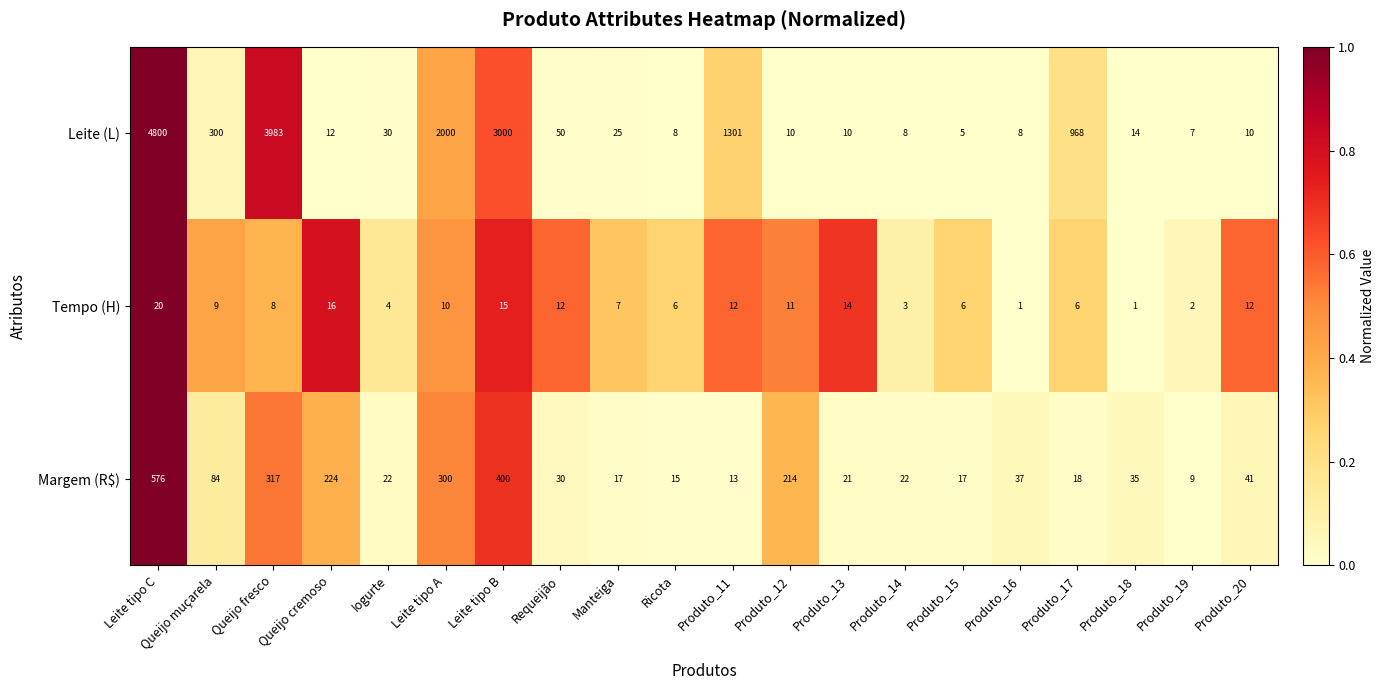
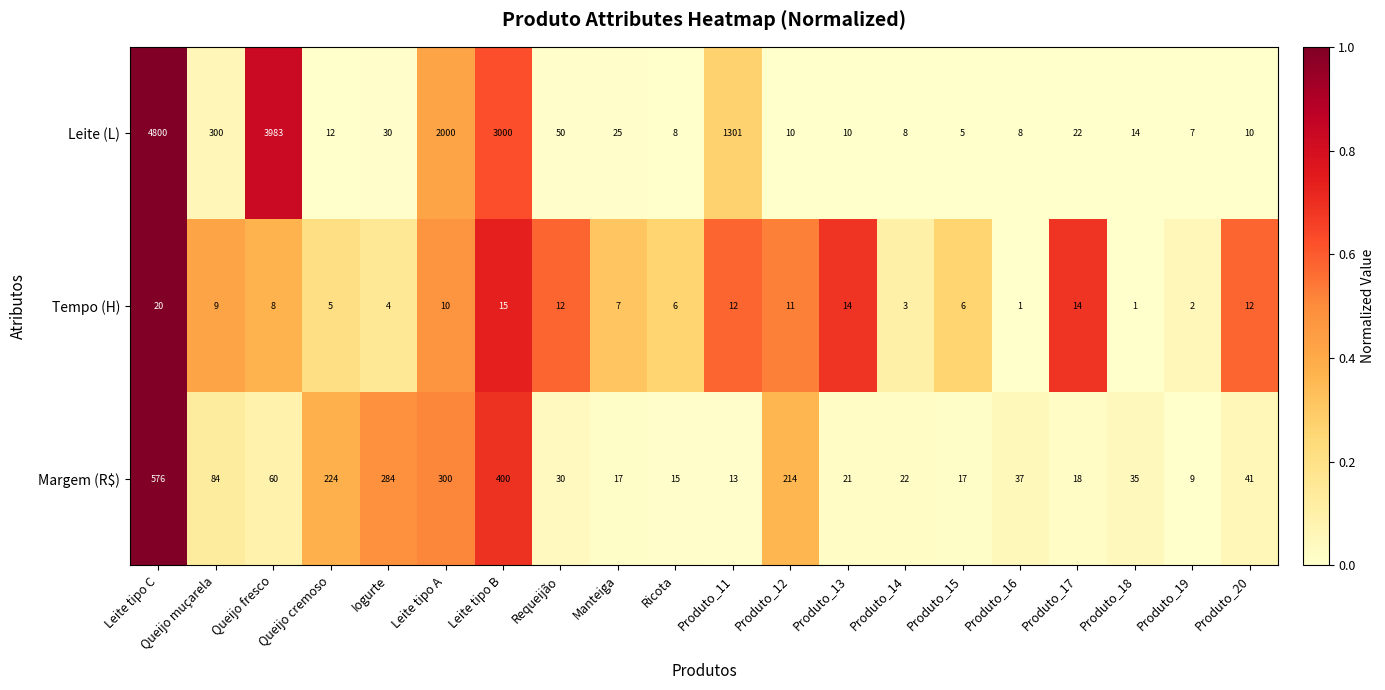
  {
    "Leite (L)": {
      "Leite tipo C": 4800,
      "Queijo muçarela": 300,
      "Queijo fresco": 3983,
      "Queijo cremoso": 12,
      "Iogurte": 30,
      "Leite tipo A": 2000,
      "Leite tipo B": 3000,
      "Requeijão": 50,
      "Manteiga": 25,
      "Ricota": 8,
      "Produto_11": 1301,
      "Produto_12": 10,
      "Produto_13": 10,
      "Produto_14": 8,
      "Produto_15": 5,
      "Produto_16": 8,
-     "Produto_17": 968,
+     "Produto_17": 22,
      "Produto_18": 14,
      "Produto_19": 7,
      "Produto_20": 10
    },
    "Tempo (H)": {
      "Leite tipo C": 20,
      "Queijo muçarela": 9,
      "Queijo fresco": 8,
-     "Queijo cremoso": 16,
+     "Queijo cremoso": 5,
      "Iogurte": 4,
      "Leite tipo A": 10,
      "Leite tipo B": 15,
      "Requeijão": 12,
      "Manteiga": 7,
      "Ricota": 6,
      "Produto_11": 12,
      "Produto_12": 11,
      "Produto_13": 14,
      "Produto_14": 3,
      "Produto_15": 6,
      "Produto_16": 1,
-     "Produto_17": 6,
+     "Produto_17": 14,
      "Produto_18": 1,
      "Produto_19": 2,
      "Produto_20": 12
    },
    "Margem (R$)": {
      "Leite tipo C": 576,
      "Queijo muçarela": 84,
-     "Queijo fresco": 317,
+     "Queijo fresco": 60,
      "Queijo cremoso": 224,
-     "Iogurte": 22,
+     "Iogurte": 284,
      "Leite tipo A": 300,
      "Leite tipo B": 400,
      "Requeijão": 30,
      "Manteiga": 17,
      "Ricota": 15,
      "Produto_11": 13,
      "Produto_12": 214,
      "Produto_13": 21,
      "Produto_14": 22,
      "Produto_15": 17,
      "Produto_16": 37,
      "Produto_17": 18,
      "Produto_18": 35,
      "Produto_19": 9,
      "Produto_20": 41
    }
  }
